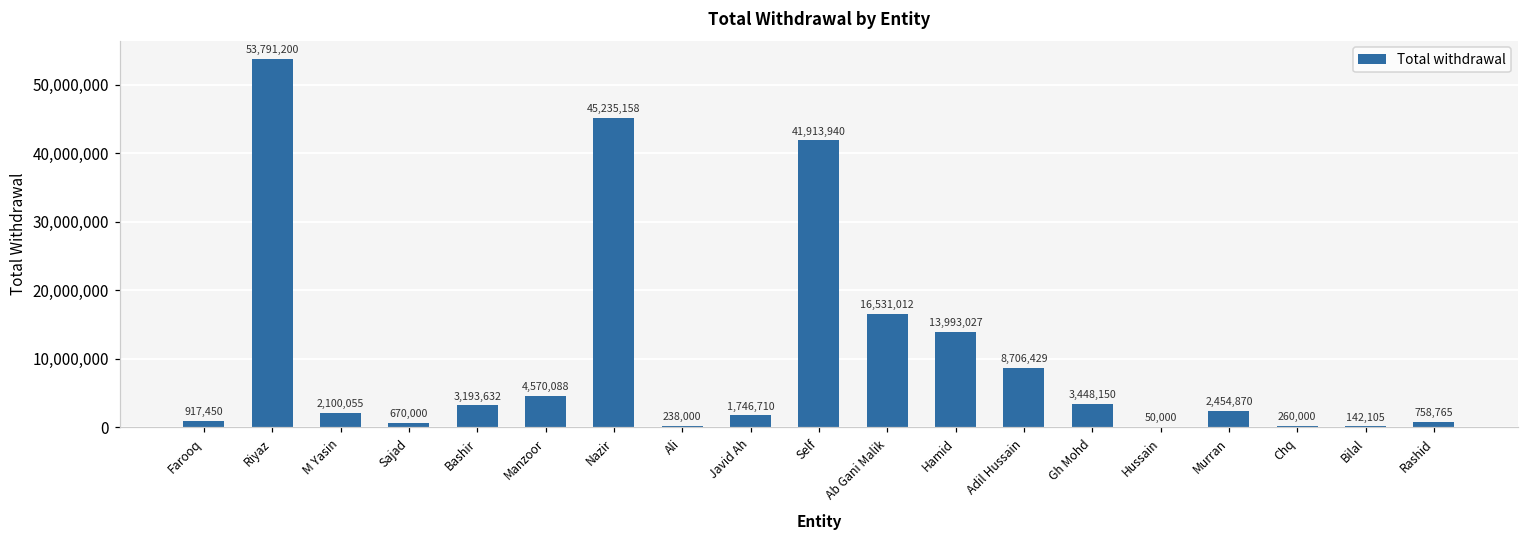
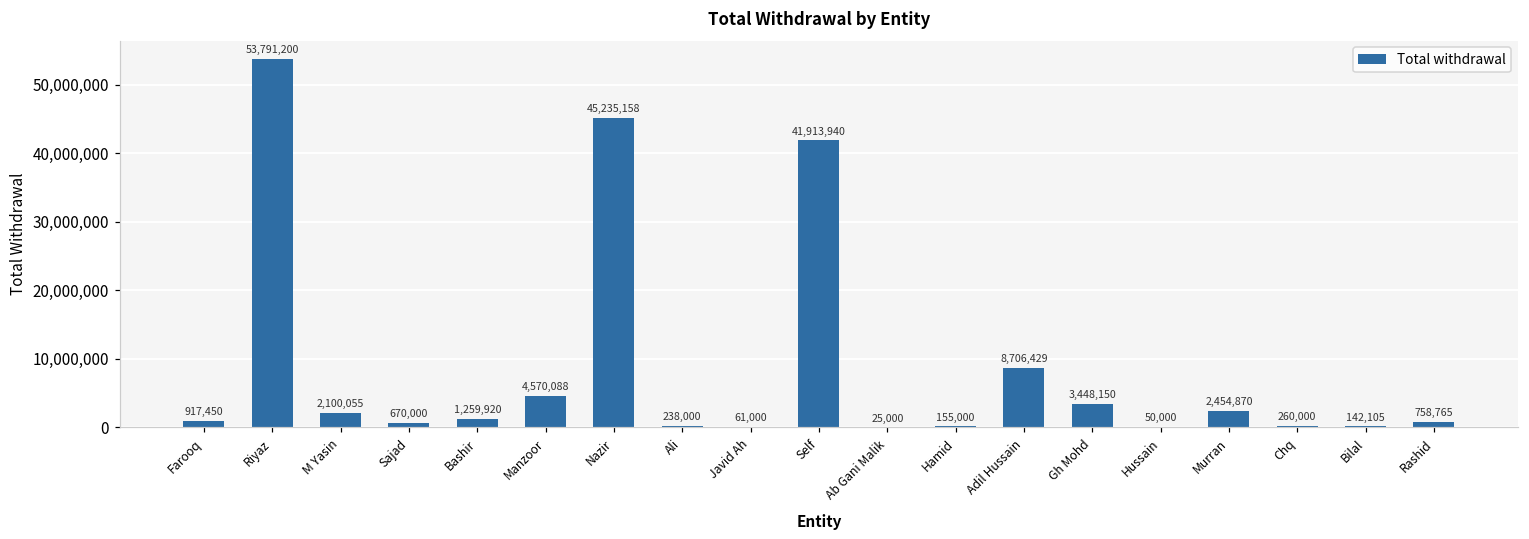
  {
    "Farooq": "917,450",
    "Riyaz": "53,791,200",
    "M Yasin": "2,100,055",
    "Sajad": "670,000",
-   "Bashir": "3,193,632",
+   "Bashir": "1,259,920",
    "Manzoor": "4,570,088",
    "Nazir": "45,235,158",
    "Ali": "238,000",
-   "Javid Ah": "1,746,710",
+   "Javid Ah": "61,000",
    "Self": "41,913,940",
-   "Ab Gani Malik": "16,531,012",
-   "Hamid": "13,993,027",
+   "Ab Gani Malik": "25,000",
+   "Hamid": "155,000",
    "Adil Hussain": "8,706,429",
    "Gh Mohd": "3,448,150",
    "Hussain": "50,000",
    "Murran": "2,454,870",
    "Chq": "260,000",
    "Bilal": "142,105",
    "Rashid": "758,765"
  }
